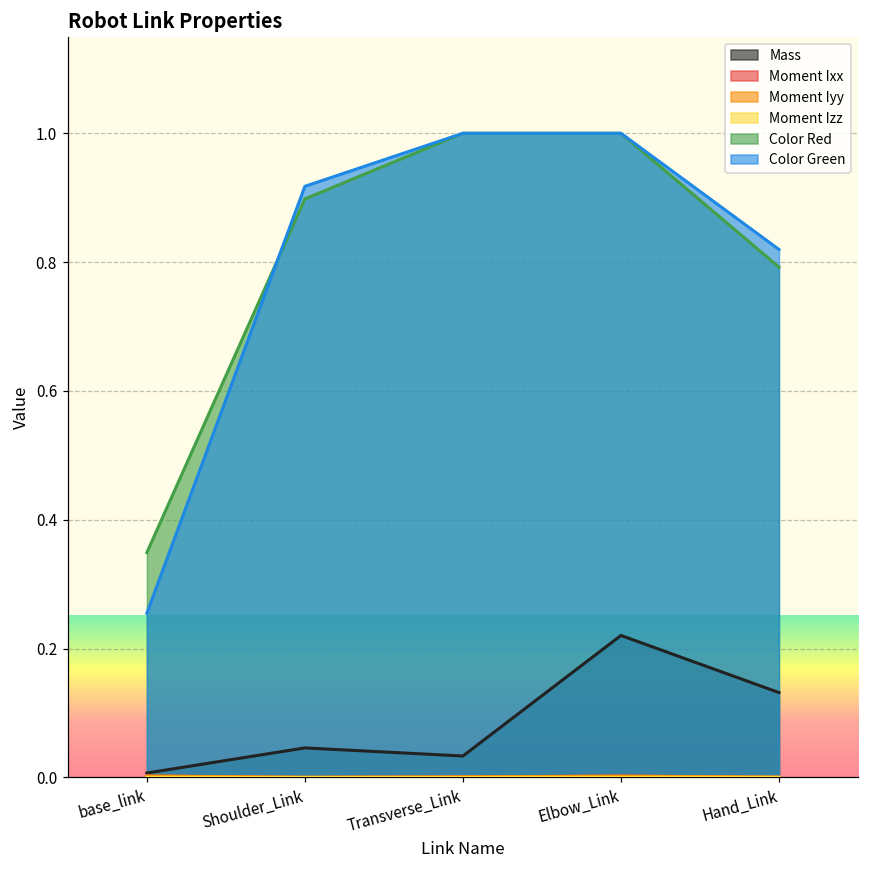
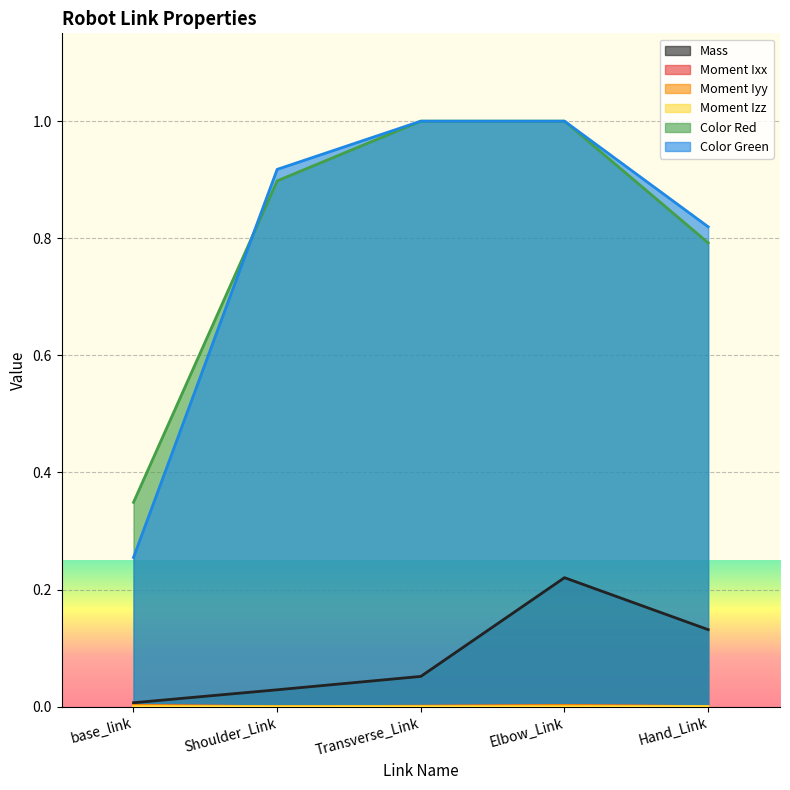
  {
    "Mass": {
      "base_link": 0.01,
-     "Shoulder_Link": 0.05,
-     "Transverse_Link": 0.03,
+     "Shoulder_Link": 0.03,
+     "Transverse_Link": 0.05,
      "Elbow_Link": 0.22,
      "Hand_Link": 0.13
    },
    "Color Red": {
      "base_link": 0.35,
      "Shoulder_Link": 0.90,
      "Hand_Link": 0.79
    },
    "Color Green": {
      "base_link": 0.25,
      "Shoulder_Link": 0.92,
      "Hand_Link": 0.82
    }
  }
